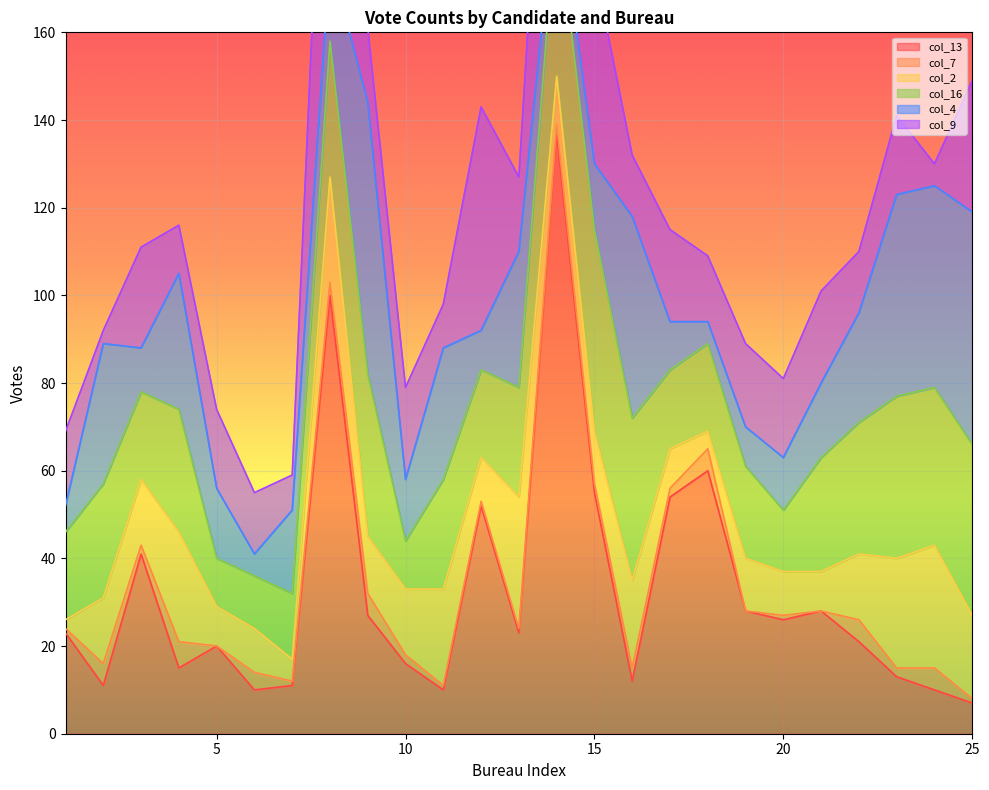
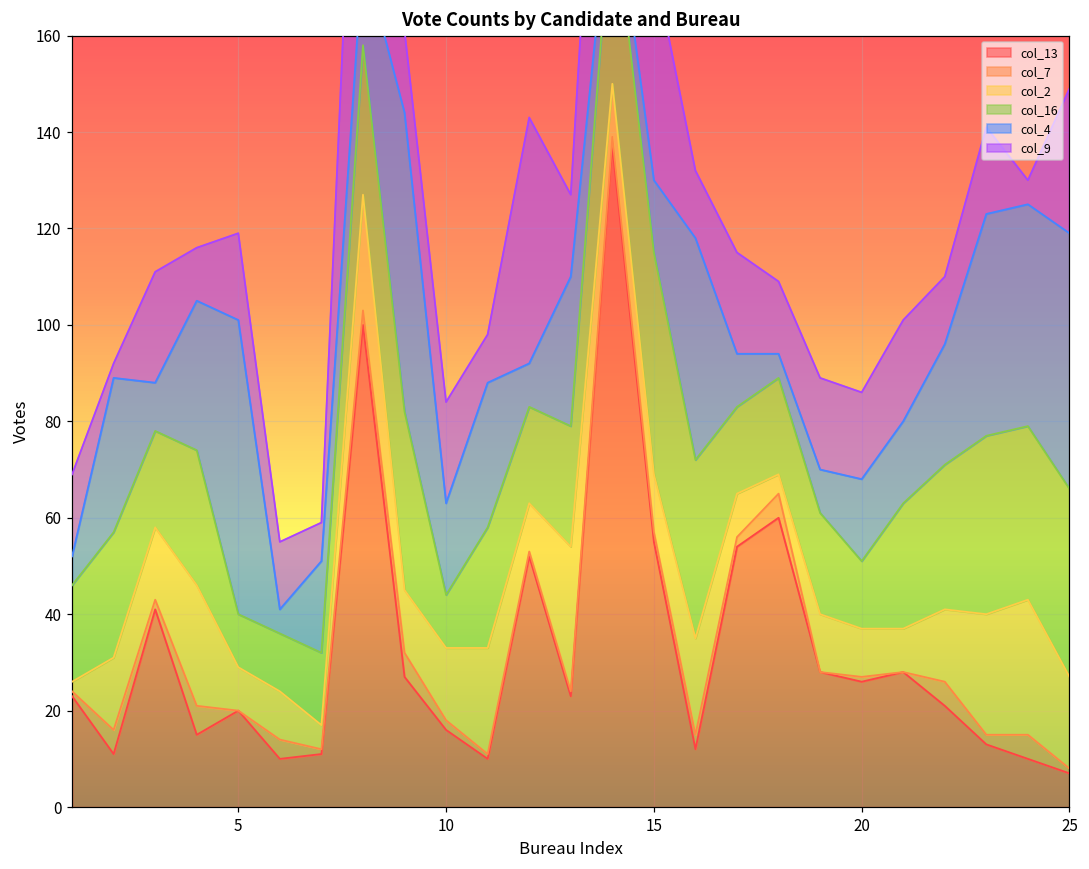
  {
    "col_16": {
      "5": 11,
      "10": 11,
      "15": 46,
      "20": 14,
      "25": 39
    },
    "col_4": {
-     "5": 16,
-     "10": 14,
+     "5": 61,
+     "10": 19,
      "15": 15,
-     "20": 12,
+     "20": 17,
      "25": 53
    },
    "col_9": {
      "5": 18,
      "10": 21,
      "20": 18,
      "25": 30
    }
  }
